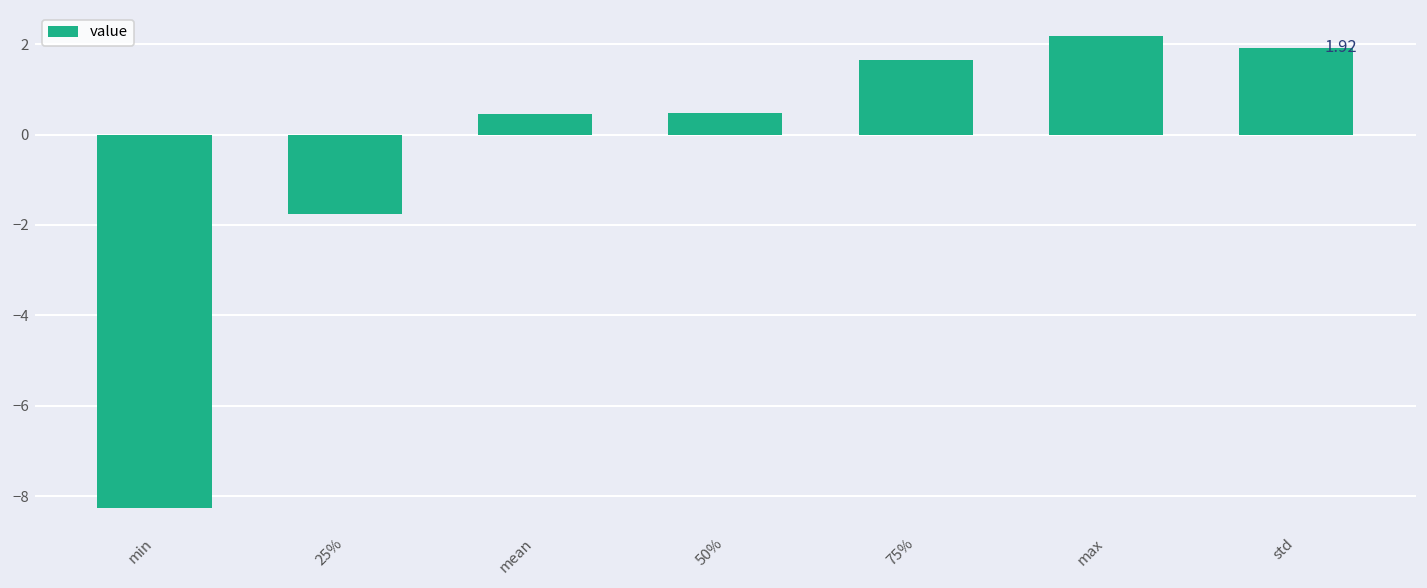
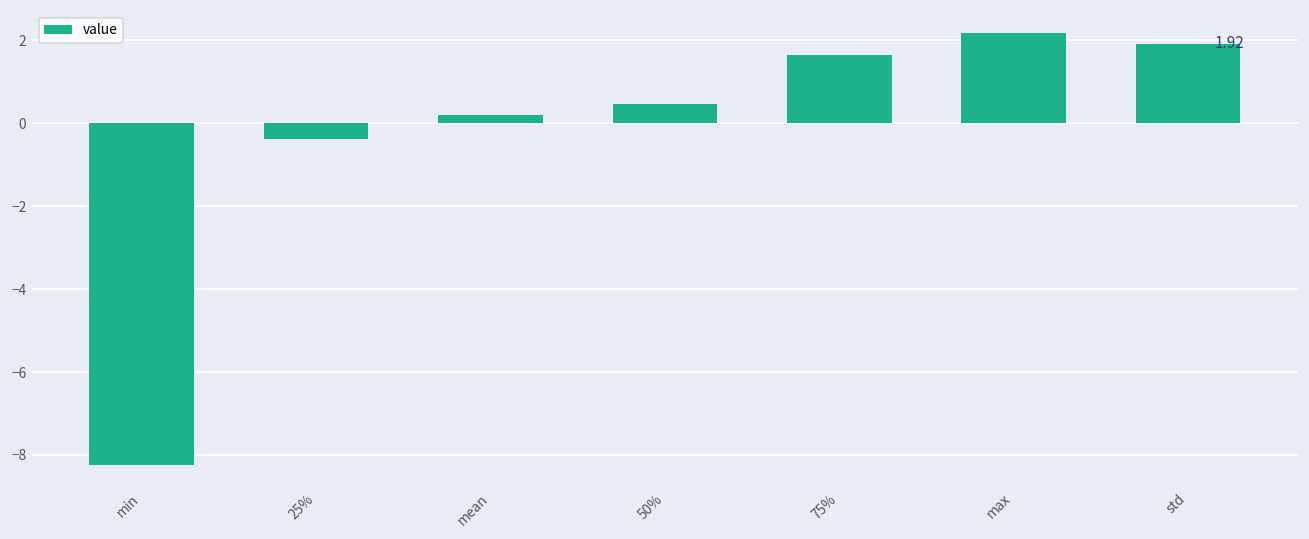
  {
    "min": -8.2,
-   "25%": -1.8,
-   "mean": 0.4,
+   "25%": -0.4,
+   "mean": 0.2,
    "50%": 0.5,
    "75%": 1.7,
    "max": 2.2
  }
